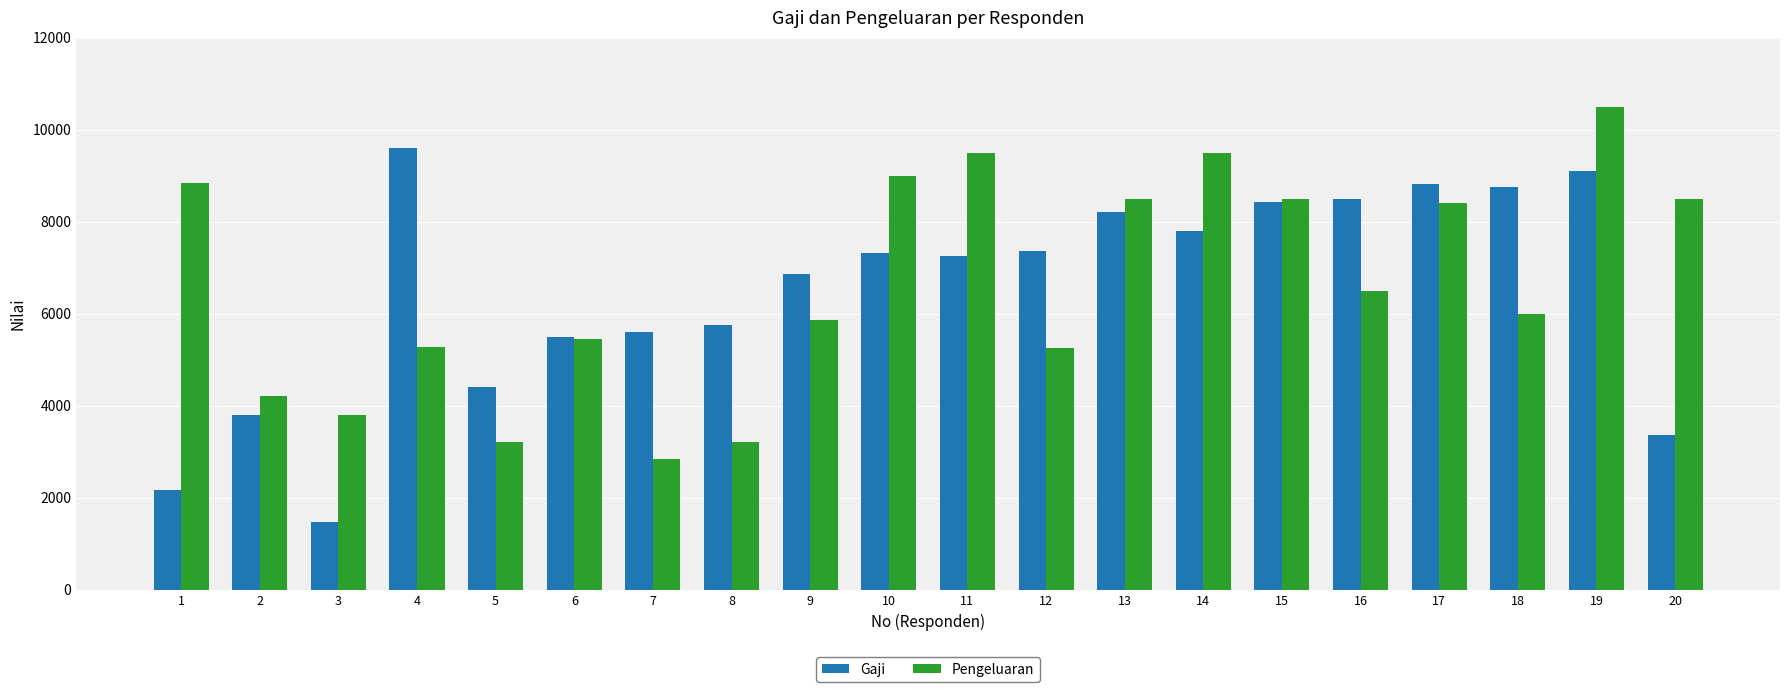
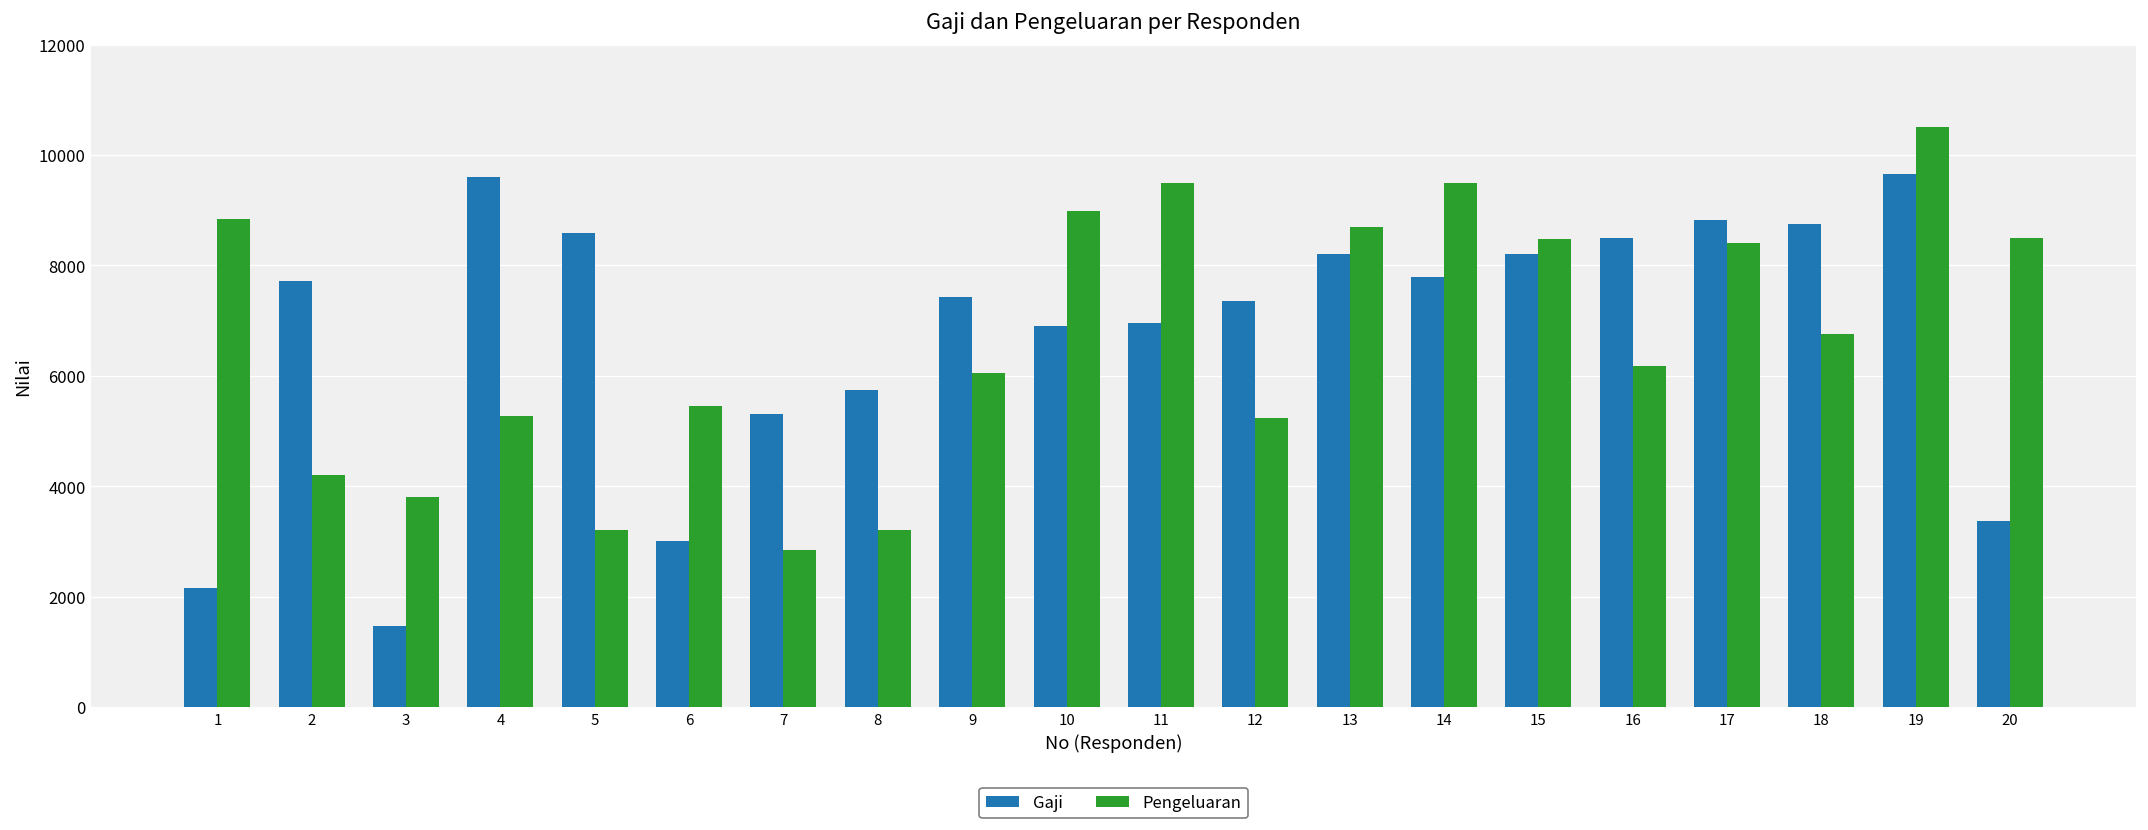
  {
    "Gaji": {
      "1": 2200,
-     "2": 3800,
+     "2": 7700,
      "3": 1500,
      "4": 9600,
-     "5": 4400,
-     "6": 5500,
-     "7": 5600,
+     "5": 8600,
+     "6": 3000,
+     "7": 5300,
      "8": 5800,
-     "9": 6900,
-     "10": 7300,
-     "11": 7300,
+     "9": 7400,
+     "10": 6900,
+     "11": 7000,
      "12": 7400,
      "13": 8200,
      "14": 7800,
-     "15": 8400,
+     "15": 8200,
      "16": 8500,
      "17": 8800,
      "18": 8800,
-     "19": 9100,
+     "19": 9700,
      "20": 3400
    },
    "Pengeluaran": {
      "1": 8800,
      "2": 4200,
      "3": 3800,
      "4": 5300,
      "5": 3200,
      "6": 5500,
      "7": 2800,
      "8": 3200,
-     "9": 5900,
+     "9": 6100,
      "10": 9000,
      "11": 9500,
      "12": 5200,
-     "13": 8500,
+     "13": 8700,
      "14": 9500,
      "15": 8500,
-     "16": 6500,
+     "16": 6200,
      "17": 8400,
-     "18": 6000,
+     "18": 6800,
      "19": 10500,
      "20": 8500
    }
  }
